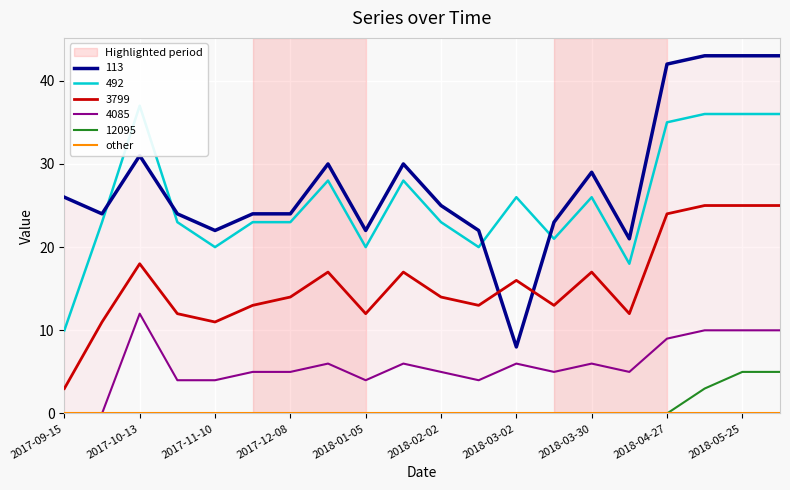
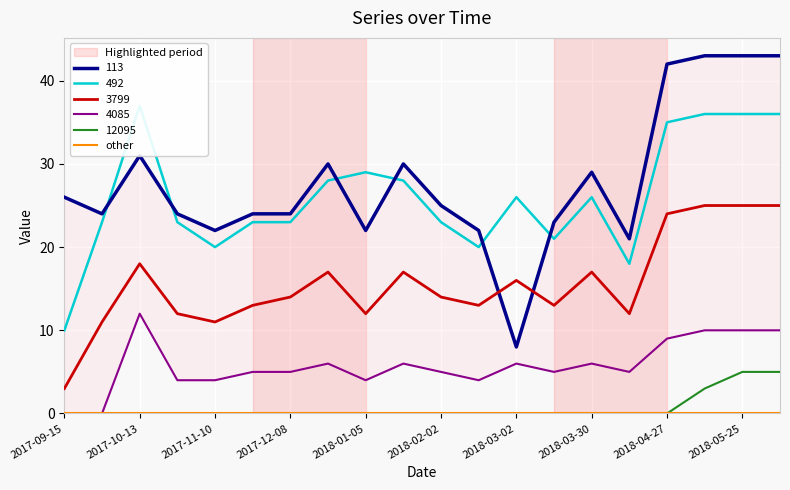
  {
    "113": {
      "2017-09-15": 26,
      "2017-11-10": 22,
      "2017-12-08": 24,
      "2018-01-05": 22,
      "2018-02-02": 25,
      "2018-03-02": 8,
      "2018-03-30": 29,
      "2018-04-27": 42,
      "2018-05-25": 43
    },
    "492": {
      "2017-09-15": 10,
      "2017-11-10": 20,
      "2017-12-08": 23,
-     "2018-01-05": 20,
+     "2018-01-05": 29,
      "2018-02-02": 23,
      "2018-03-02": 26,
      "2018-03-30": 26,
      "2018-04-27": 35,
      "2018-05-25": 36
    },
    "3799": {
      "2017-09-15": 3,
      "2017-10-13": 18,
      "2017-11-10": 11,
      "2017-12-08": 14,
      "2018-01-05": 12,
      "2018-02-02": 14,
      "2018-03-02": 16,
      "2018-03-30": 17,
      "2018-04-27": 24,
      "2018-05-25": 25
    },
    "4085": {
      "2017-10-13": 12,
      "2017-11-10": 4,
      "2017-12-08": 5,
      "2018-01-05": 4,
      "2018-02-02": 5,
      "2018-03-02": 6,
      "2018-03-30": 6,
      "2018-04-27": 9,
      "2018-05-25": 10
    },
    "12095": {
      "2018-05-25": 5
    },
    "other": {
      "2018-05-25": 0
    }
  }
